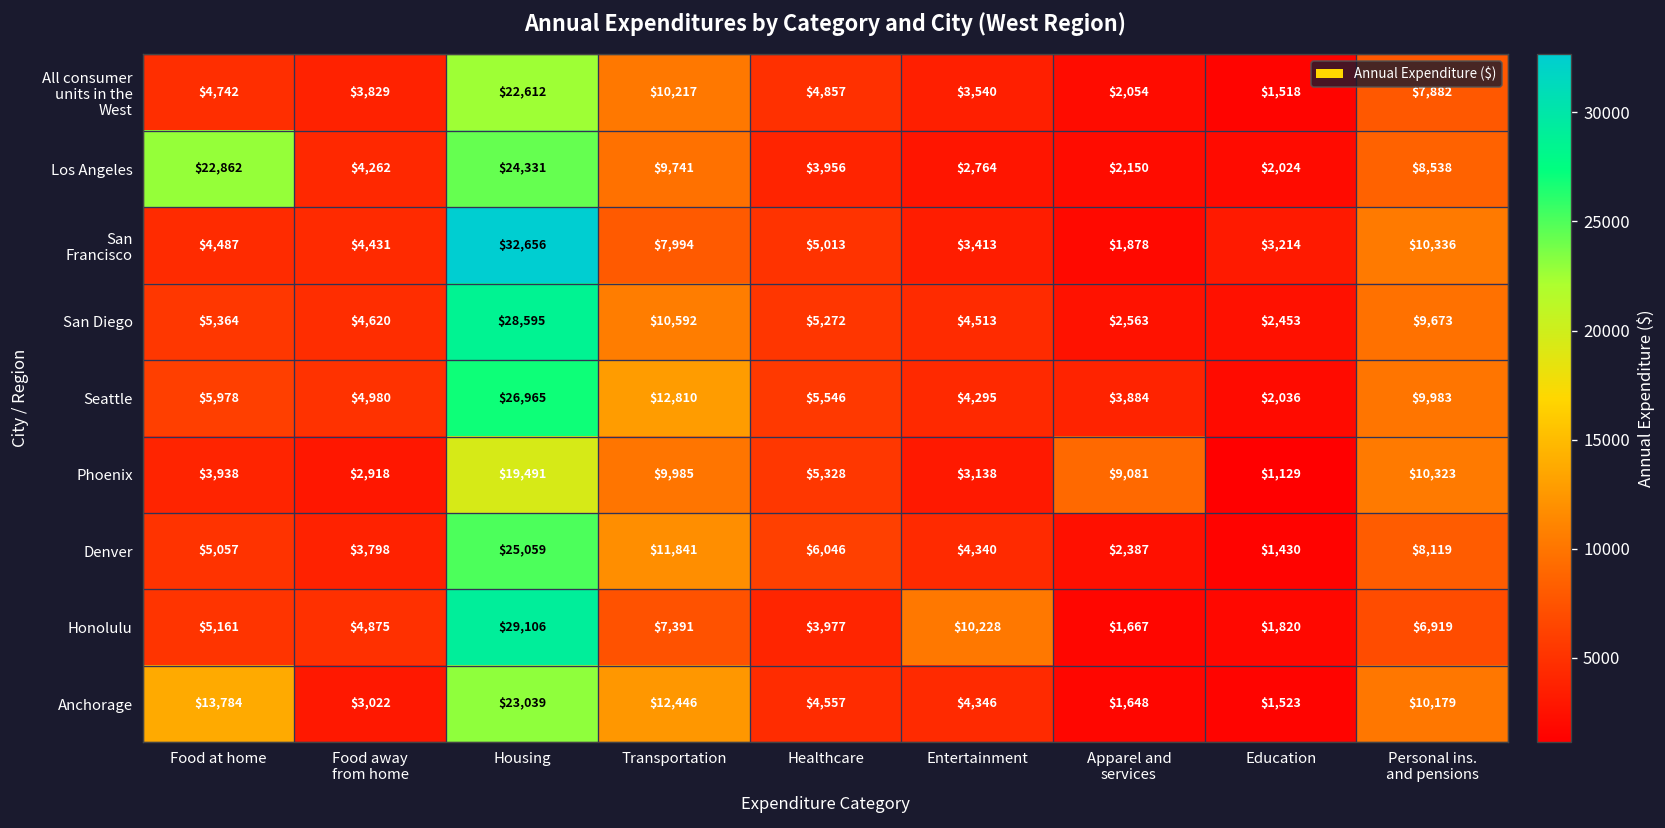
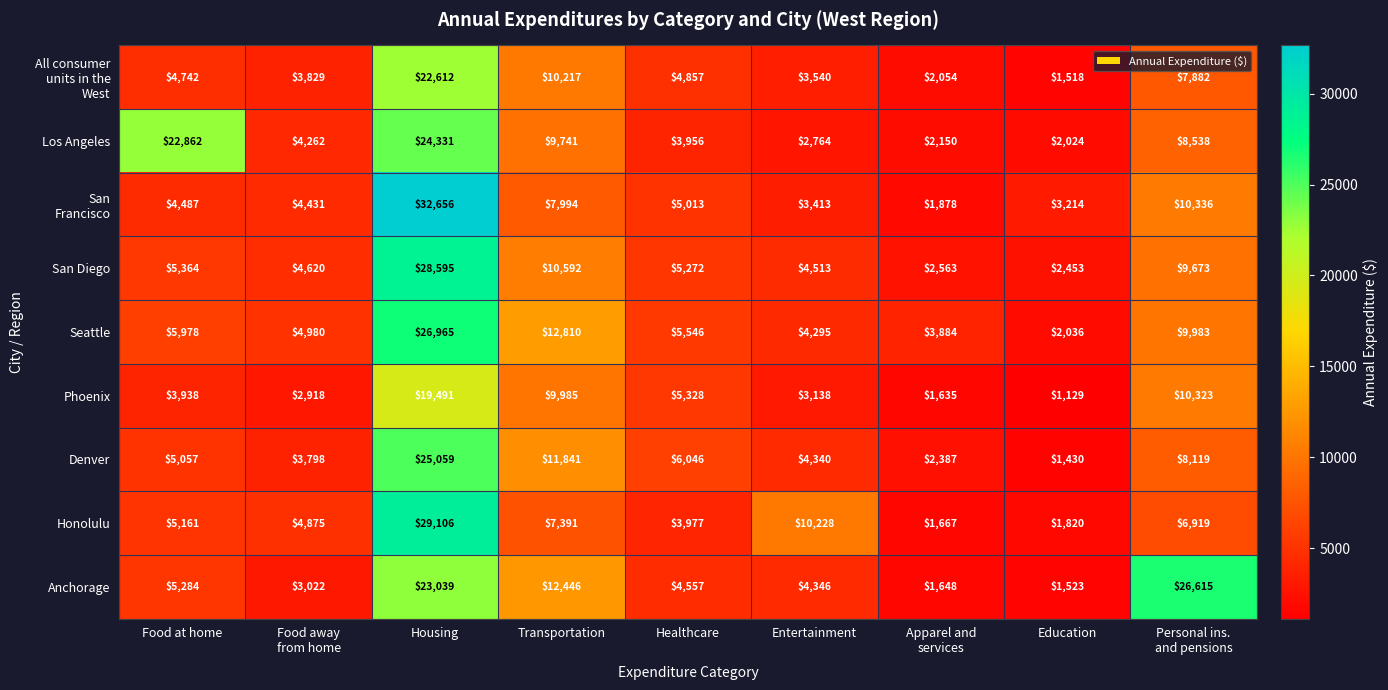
  {
    "All consumer units in the West": {
      "Food at home": "$4,742",
      "Food away from home": "$3,829",
      "Housing": "$22,612",
      "Transportation": "$10,217",
      "Healthcare": "$4,857",
      "Entertainment": "$3,540",
      "Apparel and services": "$2,054",
      "Education": "$1,518",
      "Personal ins. and pensions": "$7,882"
    },
    "Los Angeles": {
      "Food at home": "$22,862",
      "Food away from home": "$4,262",
      "Housing": "$24,331",
      "Transportation": "$9,741",
      "Healthcare": "$3,956",
      "Entertainment": "$2,764",
      "Apparel and services": "$2,150",
      "Education": "$2,024",
      "Personal ins. and pensions": "$8,538"
    },
    "San Francisco": {
      "Food at home": "$4,487",
      "Food away from home": "$4,431",
      "Housing": "$32,656",
      "Transportation": "$7,994",
      "Healthcare": "$5,013",
      "Entertainment": "$3,413",
      "Apparel and services": "$1,878",
      "Education": "$3,214",
      "Personal ins. and pensions": "$10,336"
    },
    "San Diego": {
      "Food at home": "$5,364",
      "Food away from home": "$4,620",
      "Housing": "$28,595",
      "Transportation": "$10,592",
      "Healthcare": "$5,272",
      "Entertainment": "$4,513",
      "Apparel and services": "$2,563",
      "Education": "$2,453",
      "Personal ins. and pensions": "$9,673"
    },
    "Seattle": {
      "Food at home": "$5,978",
      "Food away from home": "$4,980",
      "Housing": "$26,965",
      "Transportation": "$12,810",
      "Healthcare": "$5,546",
      "Entertainment": "$4,295",
      "Apparel and services": "$3,884",
      "Education": "$2,036",
      "Personal ins. and pensions": "$9,983"
    },
    "Phoenix": {
      "Food at home": "$3,938",
      "Food away from home": "$2,918",
      "Housing": "$19,491",
      "Transportation": "$9,985",
      "Healthcare": "$5,328",
      "Entertainment": "$3,138",
-     "Apparel and services": "$9,081",
+     "Apparel and services": "$1,635",
      "Education": "$1,129",
      "Personal ins. and pensions": "$10,323"
    },
    "Denver": {
      "Food at home": "$5,057",
      "Food away from home": "$3,798",
      "Housing": "$25,059",
      "Transportation": "$11,841",
      "Healthcare": "$6,046",
      "Entertainment": "$4,340",
      "Apparel and services": "$2,387",
      "Education": "$1,430",
      "Personal ins. and pensions": "$8,119"
    },
    "Honolulu": {
      "Food at home": "$5,161",
      "Food away from home": "$4,875",
      "Housing": "$29,106",
      "Transportation": "$7,391",
      "Healthcare": "$3,977",
      "Entertainment": "$10,228",
      "Apparel and services": "$1,667",
      "Education": "$1,820",
      "Personal ins. and pensions": "$6,919"
    },
    "Anchorage": {
-     "Food at home": "$13,784",
+     "Food at home": "$5,284",
      "Food away from home": "$3,022",
      "Housing": "$23,039",
      "Transportation": "$12,446",
      "Healthcare": "$4,557",
      "Entertainment": "$4,346",
      "Apparel and services": "$1,648",
      "Education": "$1,523",
-     "Personal ins. and pensions": "$10,179"
+     "Personal ins. and pensions": "$26,615"
    }
  }
